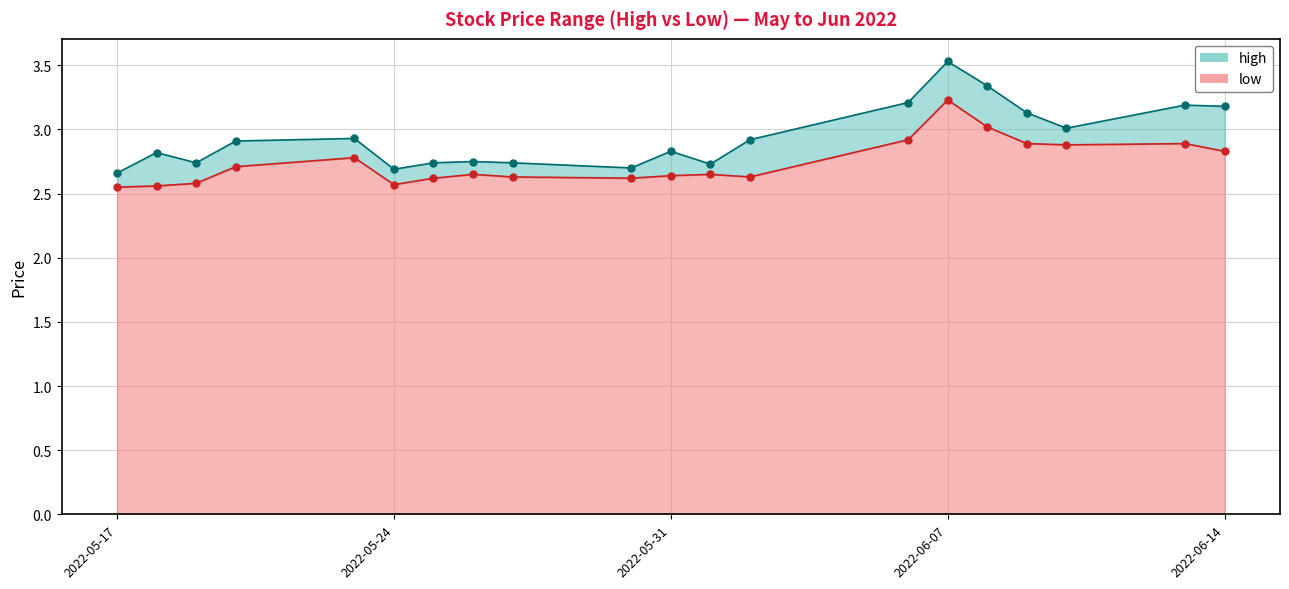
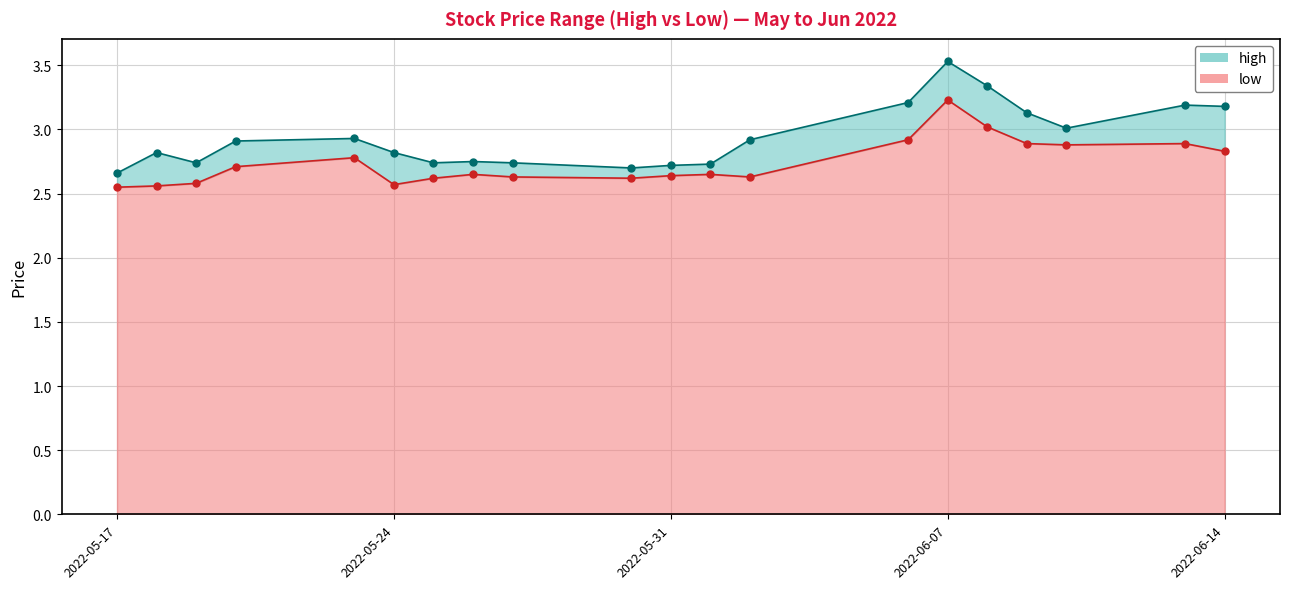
  {
    "high": {
      "2022-05-17": 2.66,
-     "2022-05-24": 2.69,
-     "2022-05-31": 2.83,
+     "2022-05-24": 2.82,
+     "2022-05-31": 2.72,
      "2022-06-07": 3.53,
      "2022-06-14": 3.18
    },
    "low": {
      "2022-05-17": 2.55,
      "2022-05-24": 2.57,
      "2022-05-31": 2.64,
      "2022-06-07": 3.23,
      "2022-06-14": 2.83
    }
  }
